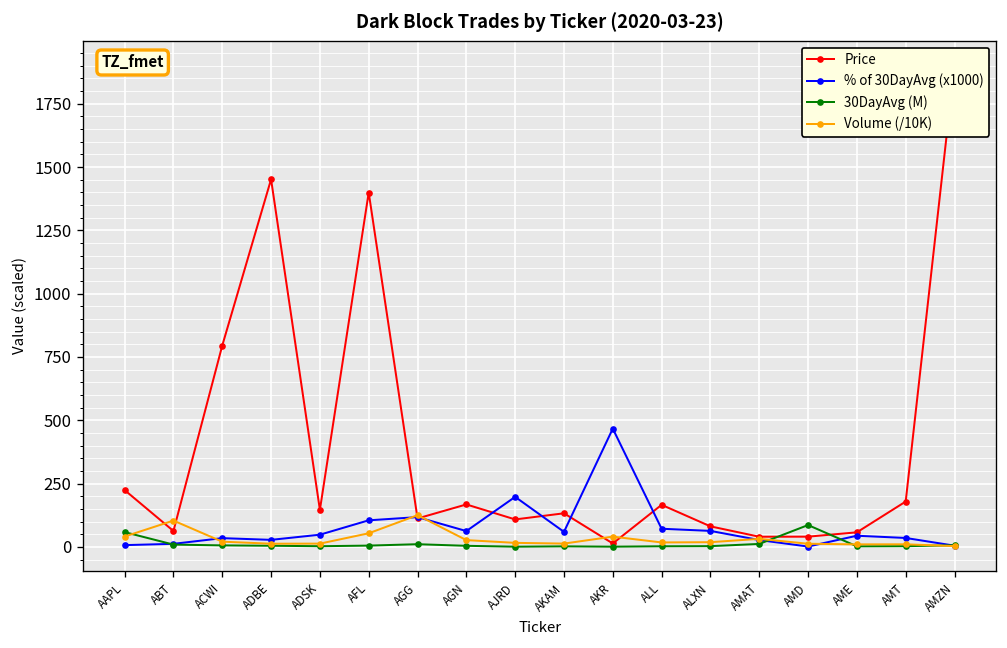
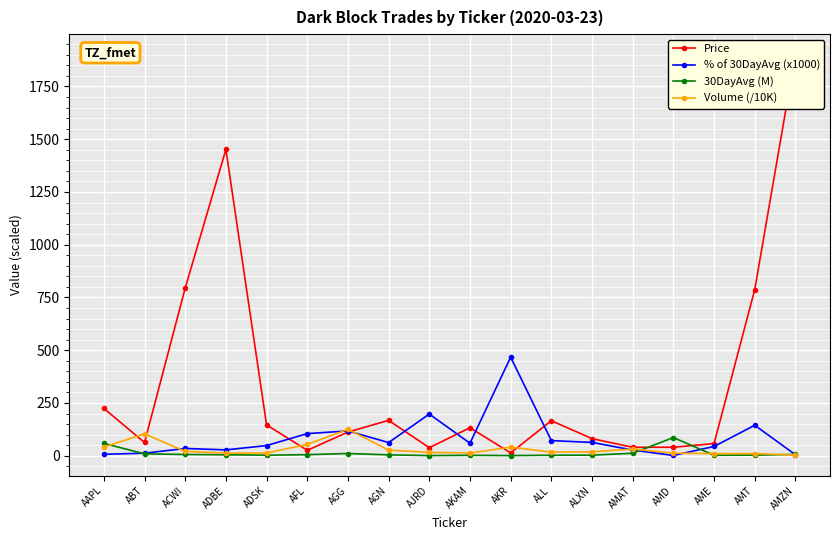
  {
    "Price": {
      "AAPL": 220,
      "ABT": 60,
      "ACWI": 800,
      "ADBE": 1450,
      "ADSK": 150,
-     "AFL": 1400,
+     "AFL": 30,
      "AGN": 170,
-     "AJRD": 110,
+     "AJRD": 40,
      "AKAM": 130,
      "AKR": 10,
      "ALL": 170,
      "ALXN": 80,
      "AMD": 40,
      "AME": 60,
-     "AMT": 180
+     "AMT": 790
    },
    "% of 30DayAvg (x1000)": {
      "AAPL": 10,
      "ACWI": 30,
      "ADBE": 30,
      "ADSK": 50,
      "AFL": 110,
      "AGN": 60,
      "AJRD": 200,
      "AKAM": 60,
      "AKR": 470,
      "ALL": 70,
      "ALXN": 60,
      "AME": 40,
-     "AMT": 40
+     "AMT": 140
    },
    "30DayAvg (M)": {
      "AAPL": 60,
      "ACWI": 10,
      "AFL": 10,
      "AGG": 10,
      "AGN": 0,
      "AJRD": 0,
      "AKR": 0,
      "ALL": 0,
      "ALXN": 0,
      "AMAT": 10,
      "AMD": 90
    },
    "Volume (/10K)": {
      "AAPL": 40,
      "ABT": 100,
      "ACWI": 20,
      "AFL": 50,
      "AGN": 30,
      "AJRD": 20,
      "AKR": 40,
      "ALL": 20,
      "ALXN": 20
    }
  }
